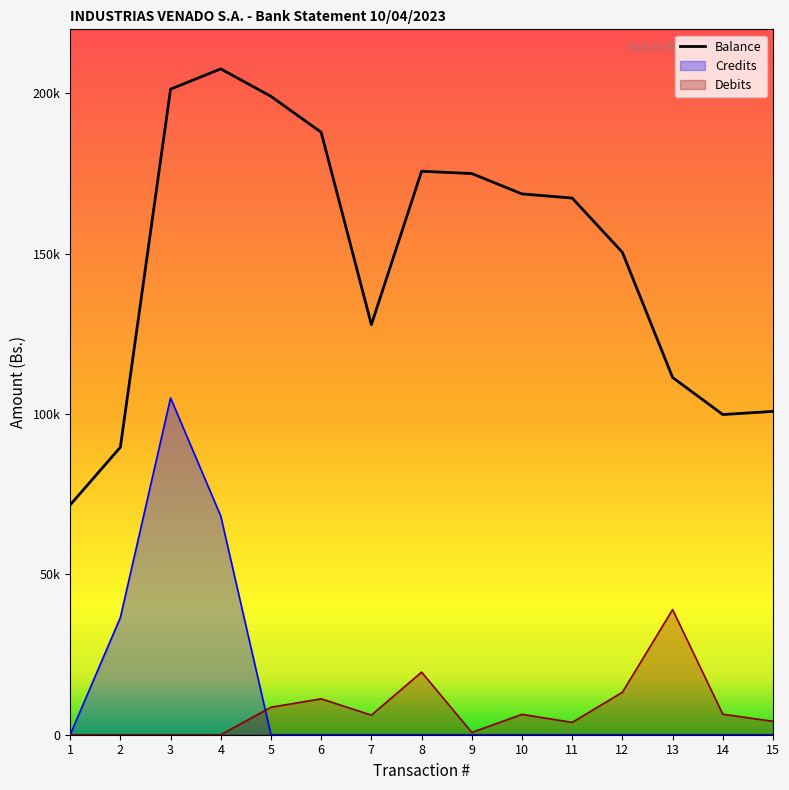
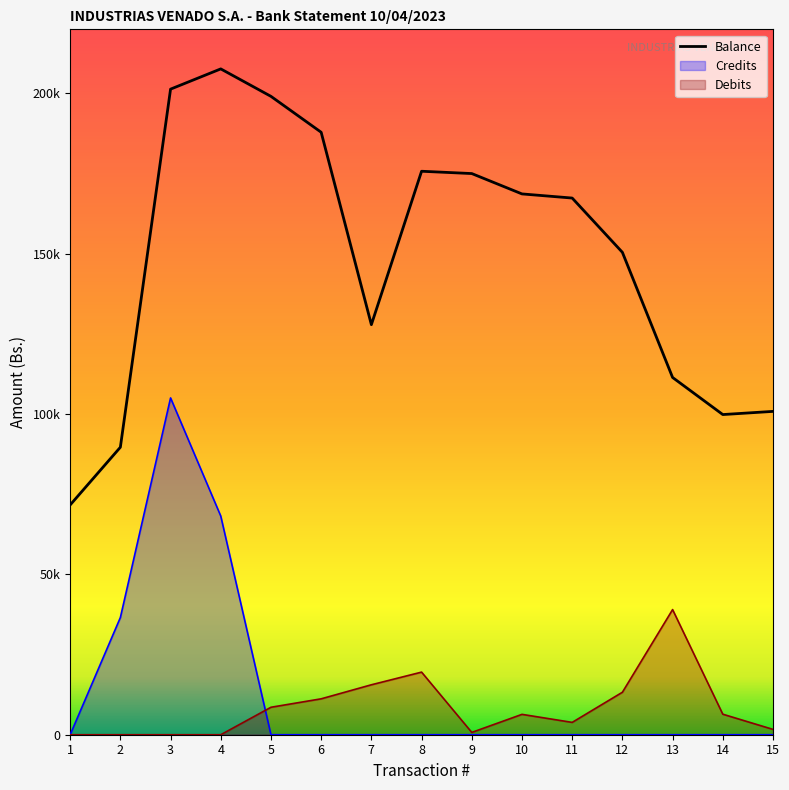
  {
    "Balance": {
      "1": 72000,
      "2": 90000,
      "3": 201000,
      "4": 208000,
      "5": 199000,
      "6": 188000,
      "7": 128000,
      "8": 176000,
      "9": 175000,
      "10": 169000,
      "11": 167000,
      "12": 150000,
      "13": 111000,
      "14": 100000,
      "15": 101000
    },
    "Credits": {
      "2": 37000,
      "3": 105000,
      "4": 68000,
      "5": 0,
      "6": 0,
      "7": 0,
      "8": 0,
      "10": 0,
      "11": 0,
      "12": 0,
      "13": 0,
      "14": 0,
      "15": 0
    },
    "Debits": {
      "2": 0,
      "3": 0,
      "4": 0,
      "5": 9000,
      "6": 11000,
-     "7": 6000,
+     "7": 16000,
      "8": 20000,
      "10": 6000,
      "11": 4000,
      "12": 13000,
      "13": 39000,
      "14": 6000,
-     "15": 4000
+     "15": 2000
    }
  }
